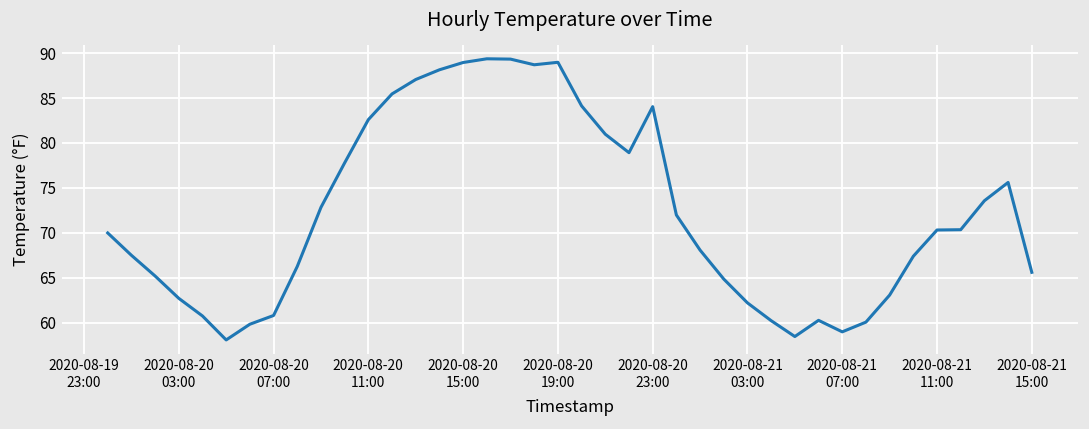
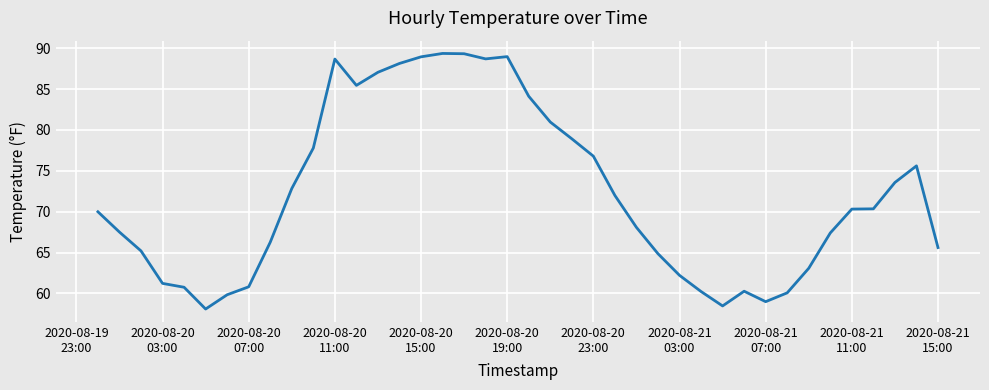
  {
-   "2020-08-20 03:00": 63,
+   "2020-08-20 03:00": 61,
    "2020-08-20 07:00": 61,
-   "2020-08-20 11:00": 83,
+   "2020-08-20 11:00": 89,
    "2020-08-20 15:00": 89,
    "2020-08-20 19:00": 89,
-   "2020-08-20 23:00": 84,
+   "2020-08-20 23:00": 77,
    "2020-08-21 03:00": 62,
    "2020-08-21 07:00": 59,
    "2020-08-21 11:00": 70,
    "2020-08-21 15:00": 66
  }
